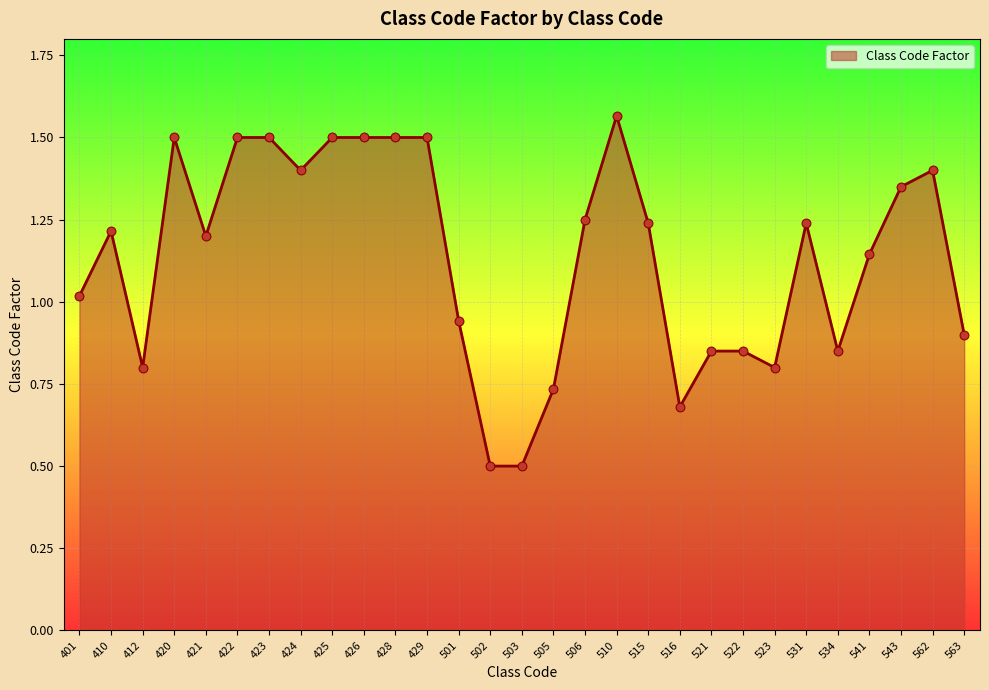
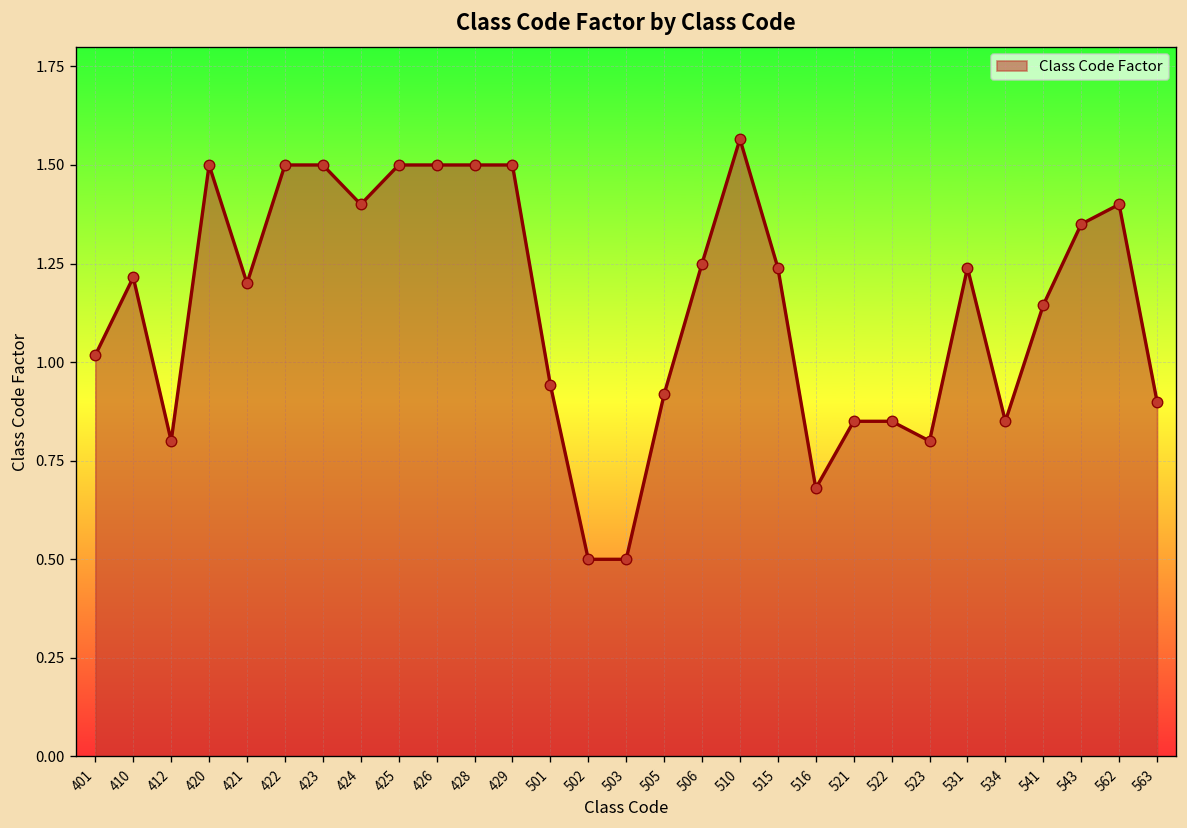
  {
    "401": 1.02,
    "410": 1.22,
    "412": 0.80,
    "420": 1.50,
    "421": 1.20,
    "422": 1.50,
    "423": 1.50,
    "424": 1.40,
    "425": 1.50,
    "426": 1.50,
    "428": 1.50,
    "429": 1.50,
    "501": 0.94,
    "502": 0.50,
    "503": 0.50,
-   "505": 0.73,
+   "505": 0.92,
    "506": 1.25,
    "510": 1.57,
    "515": 1.24,
    "516": 0.68,
    "521": 0.85,
    "522": 0.85,
    "523": 0.80,
    "531": 1.24,
    "534": 0.85,
    "541": 1.14,
    "543": 1.35,
    "562": 1.40,
    "563": 0.90
  }
